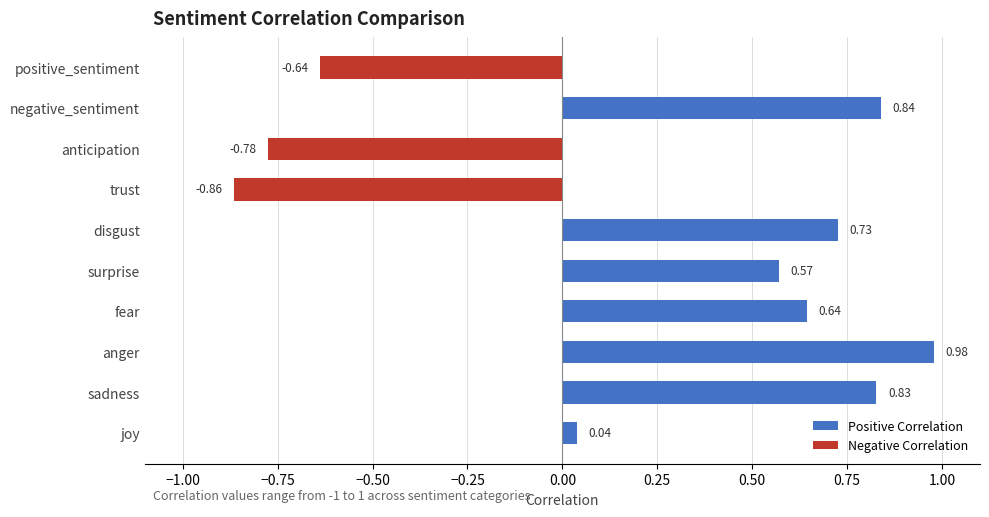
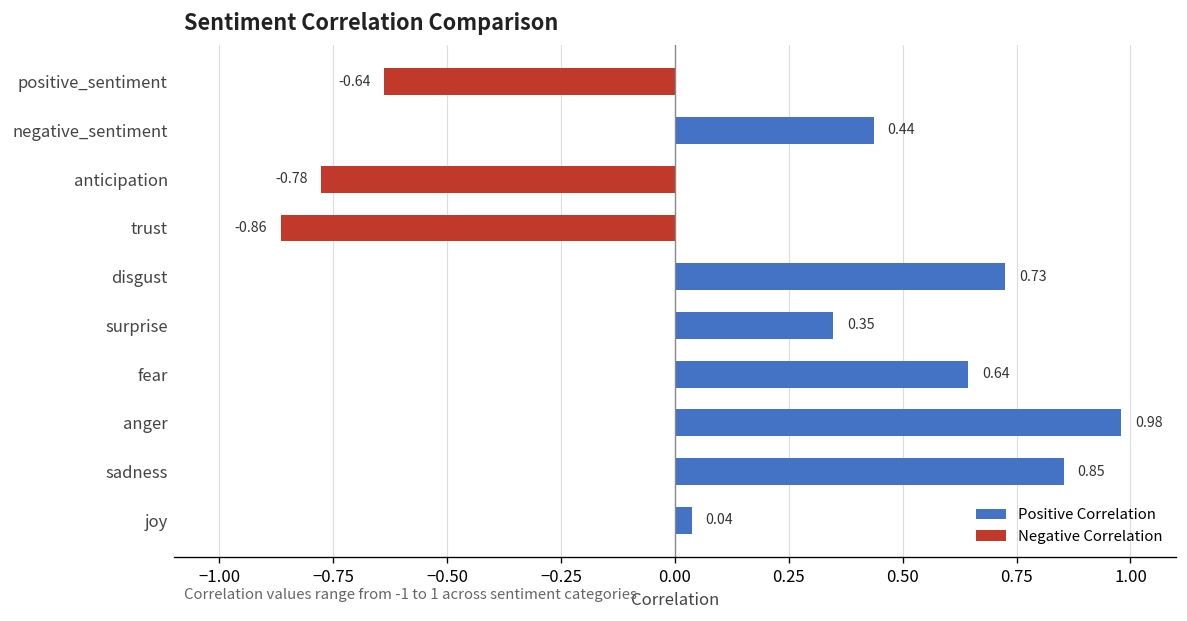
  {
    "positive_sentiment": -0.64,
-   "negative_sentiment": 0.84,
+   "negative_sentiment": 0.44,
    "anticipation": -0.78,
    "trust": -0.86,
    "disgust": 0.73,
-   "surprise": 0.57,
+   "surprise": 0.35,
    "fear": 0.64,
    "anger": 0.98,
-   "sadness": 0.83,
+   "sadness": 0.85,
    "joy": 0.04
  }
